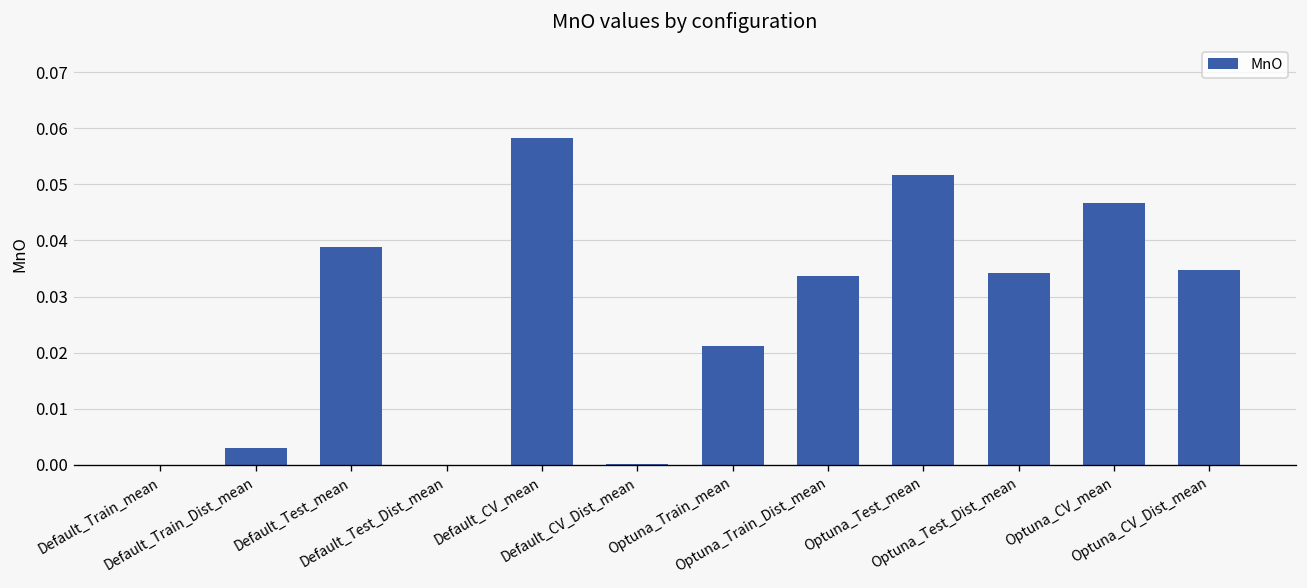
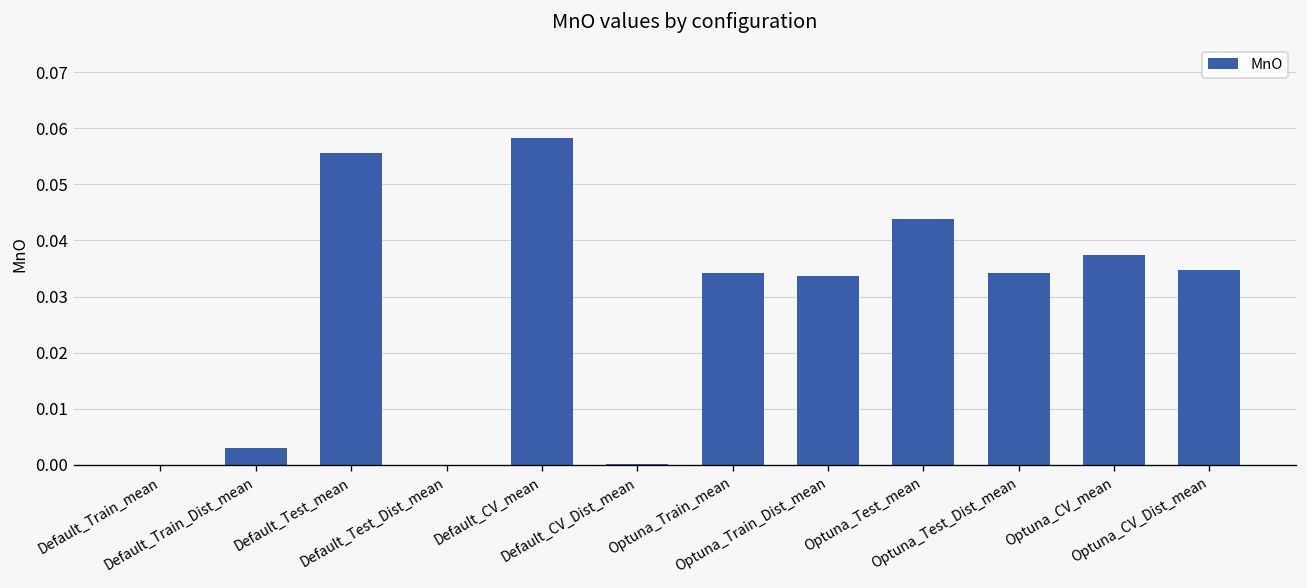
  {
    "Default_Train_Dist_mean": 0.003,
-   "Default_Test_mean": 0.039,
+   "Default_Test_mean": 0.056,
    "Default_CV_mean": 0.058,
-   "Optuna_Train_mean": 0.021,
+   "Optuna_Train_mean": 0.034,
    "Optuna_Train_Dist_mean": 0.034,
-   "Optuna_Test_mean": 0.052,
+   "Optuna_Test_mean": 0.044,
    "Optuna_Test_Dist_mean": 0.034,
-   "Optuna_CV_mean": 0.047,
+   "Optuna_CV_mean": 0.037,
    "Optuna_CV_Dist_mean": 0.035
  }
